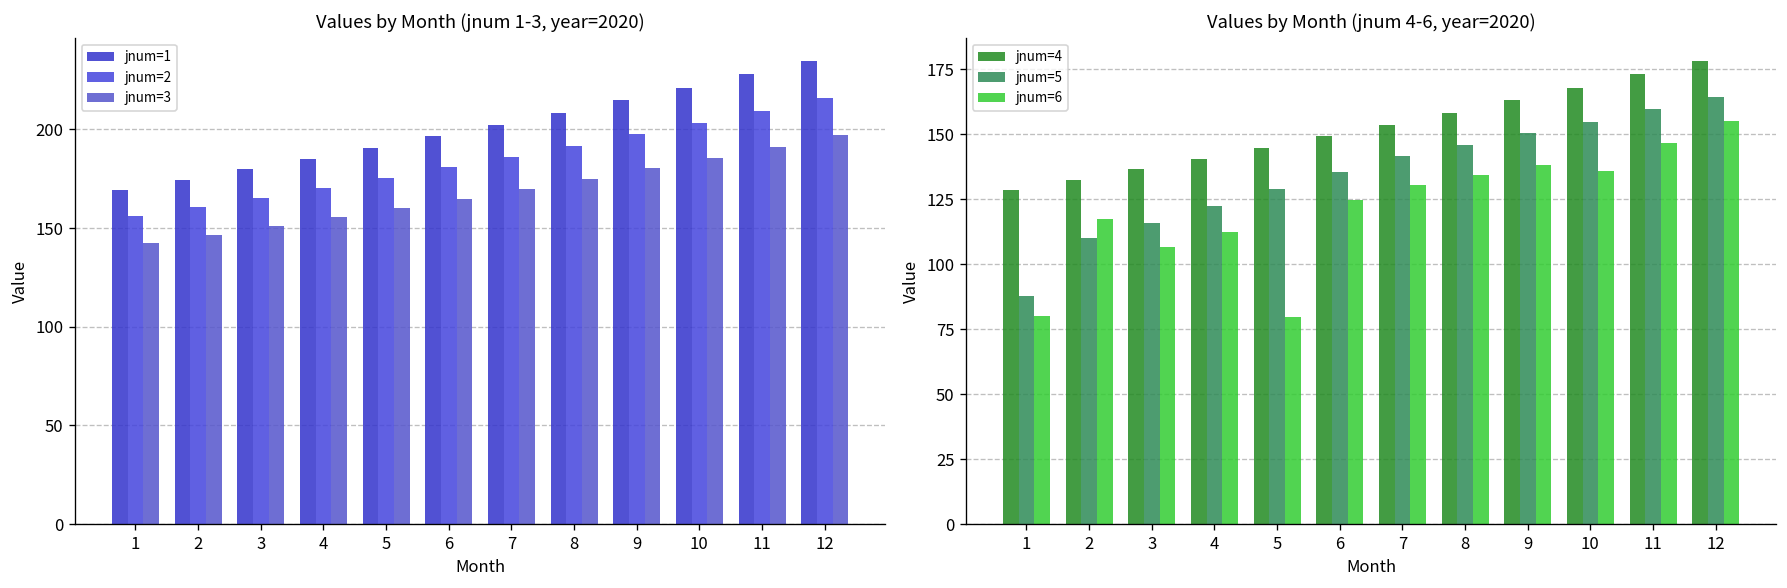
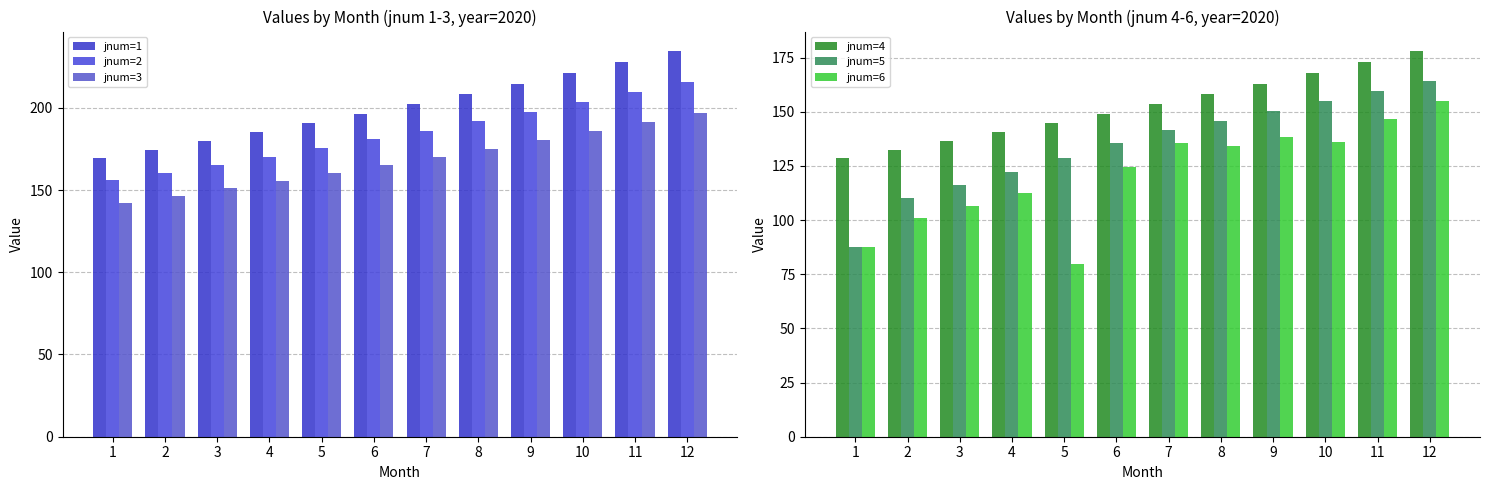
  {
    "Values by Month (jnum 4-6, year=2020)": {
      "jnum=6": {
-       "1": 80,
-       "2": 118,
+       "1": 88,
+       "2": 101,
        "3": 107,
        "4": 112,
        "5": 80,
        "6": 125,
-       "7": 130,
+       "7": 136,
        "8": 134,
        "9": 138,
        "10": 136,
        "11": 147,
        "12": 155
      }
    }
  }
